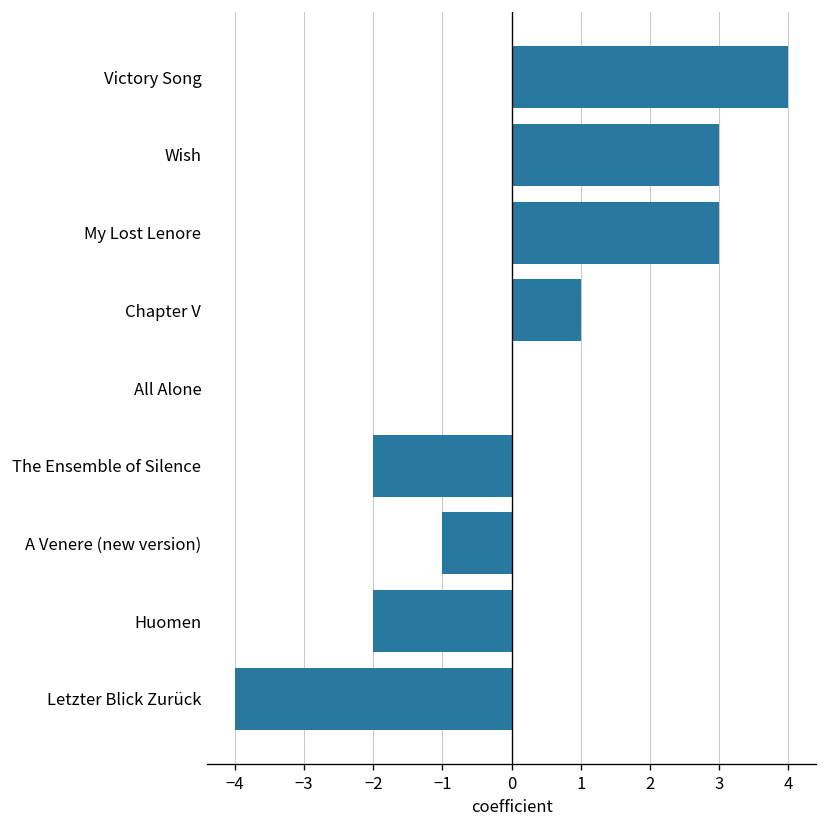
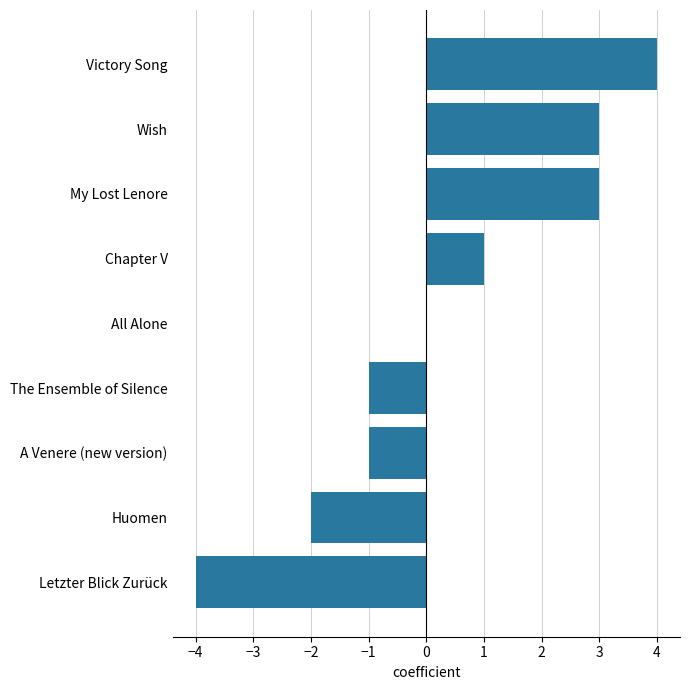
  {
    "Victory Song": 4.0,
    "Wish": 3.0,
    "My Lost Lenore": 3.0,
    "Chapter V": 1.0,
    "All Alone": 0.0,
-   "The Ensemble of Silence": -2.0,
+   "The Ensemble of Silence": -1.0,
    "A Venere (new version)": -1.0,
    "Huomen": -2.0,
    "Letzter Blick Zurück": -4.0
  }
